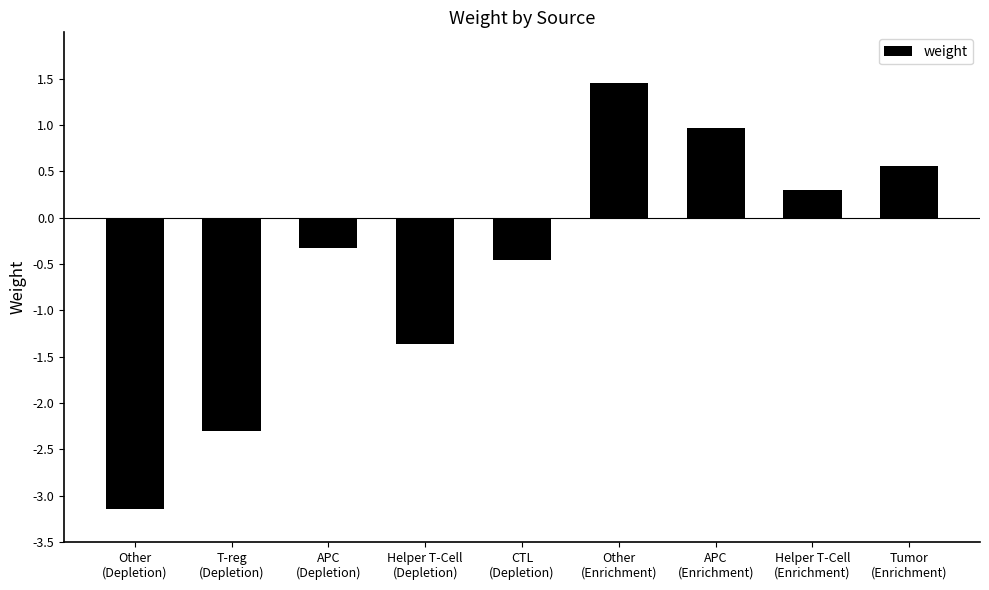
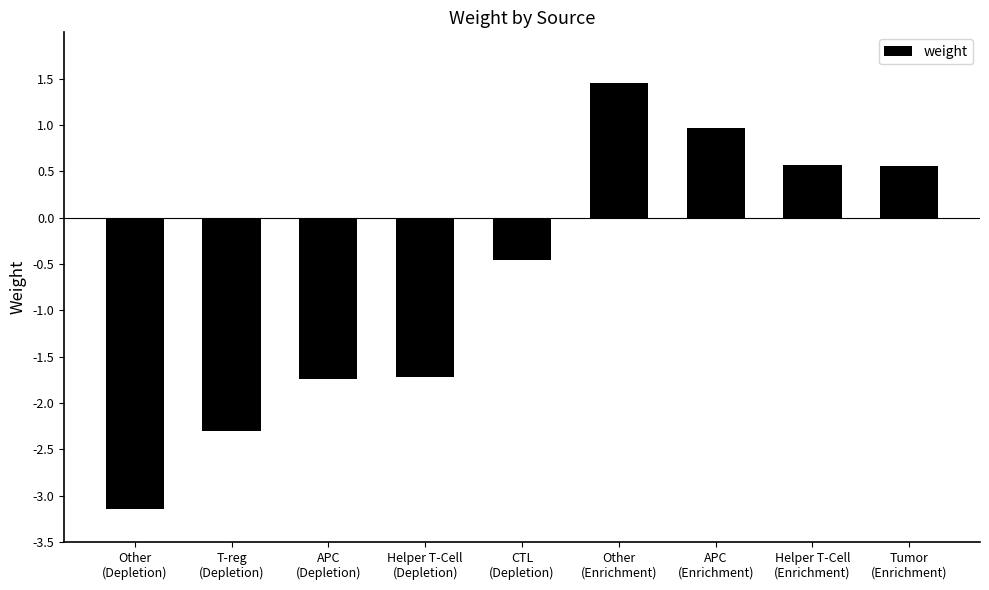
  {
    "Other (Depletion)": -3.1,
    "T-reg (Depletion)": -2.3,
-   "APC (Depletion)": -0.3,
-   "Helper T-Cell (Depletion)": -1.4,
+   "APC (Depletion)": -1.7,
+   "Helper T-Cell (Depletion)": -1.7,
    "CTL (Depletion)": -0.5,
    "Other (Enrichment)": 1.5,
    "APC (Enrichment)": 1.0,
-   "Helper T-Cell (Enrichment)": 0.3,
+   "Helper T-Cell (Enrichment)": 0.6,
    "Tumor (Enrichment)": 0.6
  }
